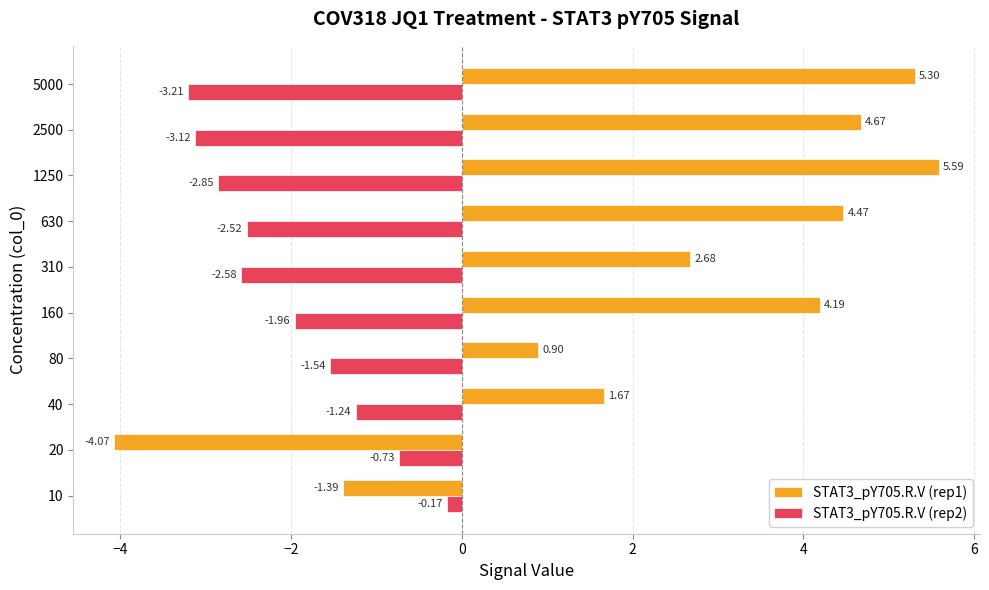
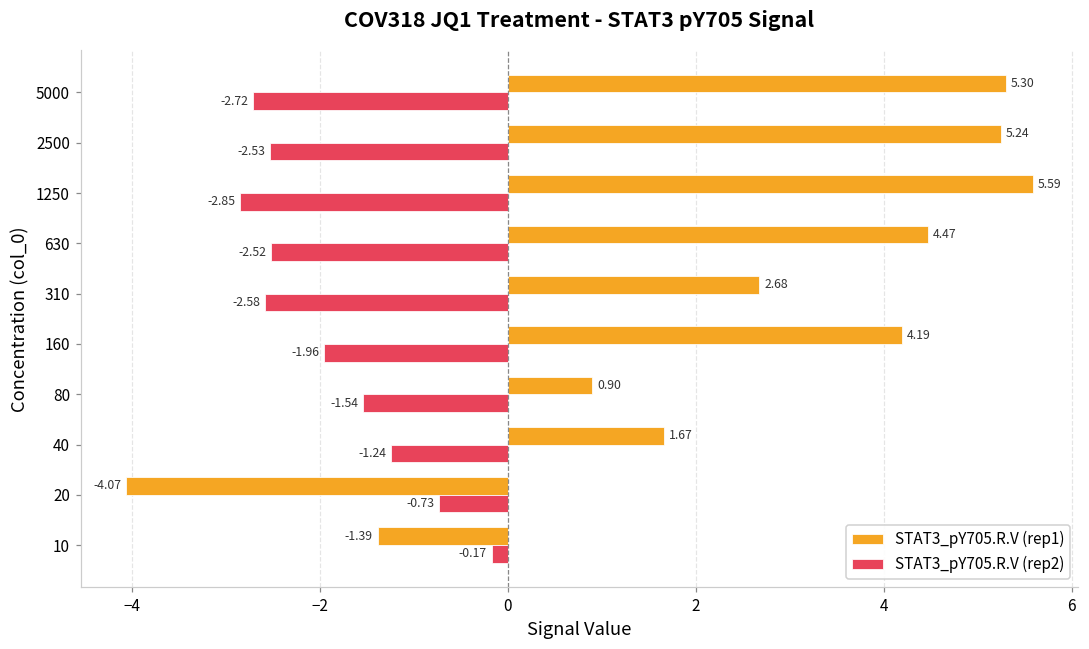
  {
    "STAT3_pY705.R.V (rep1)": {
      "5000": 5.30,
-     "2500": 4.67,
+     "2500": 5.24,
      "1250": 5.59,
      "630": 4.47,
      "310": 2.68,
      "160": 4.19,
      "80": 0.90,
      "40": 1.67,
      "20": -4.07,
      "10": -1.39
    },
    "STAT3_pY705.R.V (rep2)": {
-     "5000": -3.21,
-     "2500": -3.12,
+     "5000": -2.72,
+     "2500": -2.53,
      "1250": -2.85,
      "630": -2.52,
      "310": -2.58,
      "160": -1.96,
      "80": -1.54,
      "40": -1.24,
      "20": -0.73,
      "10": -0.17
    }
  }
